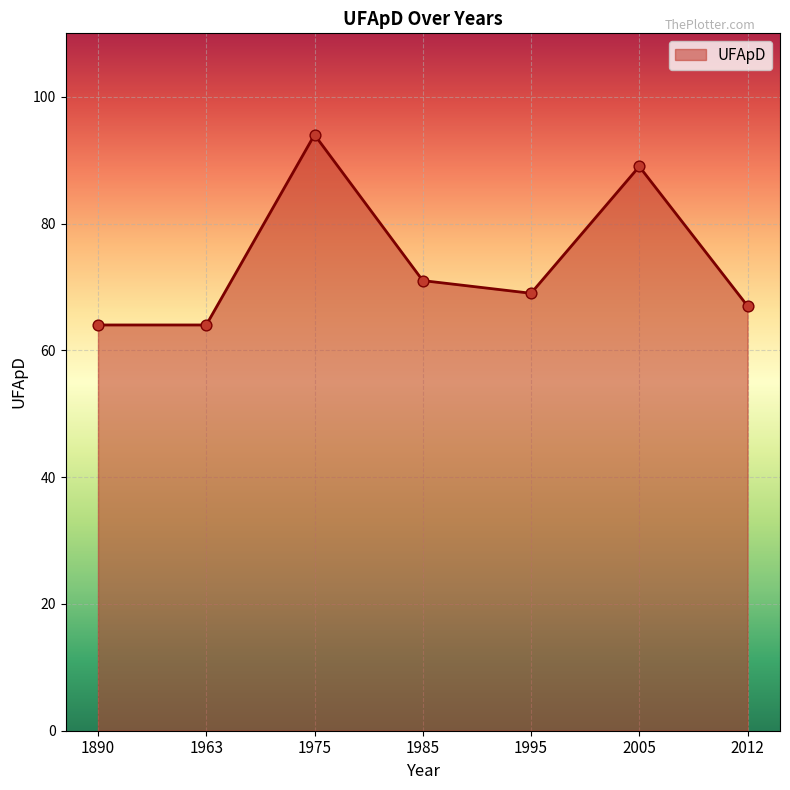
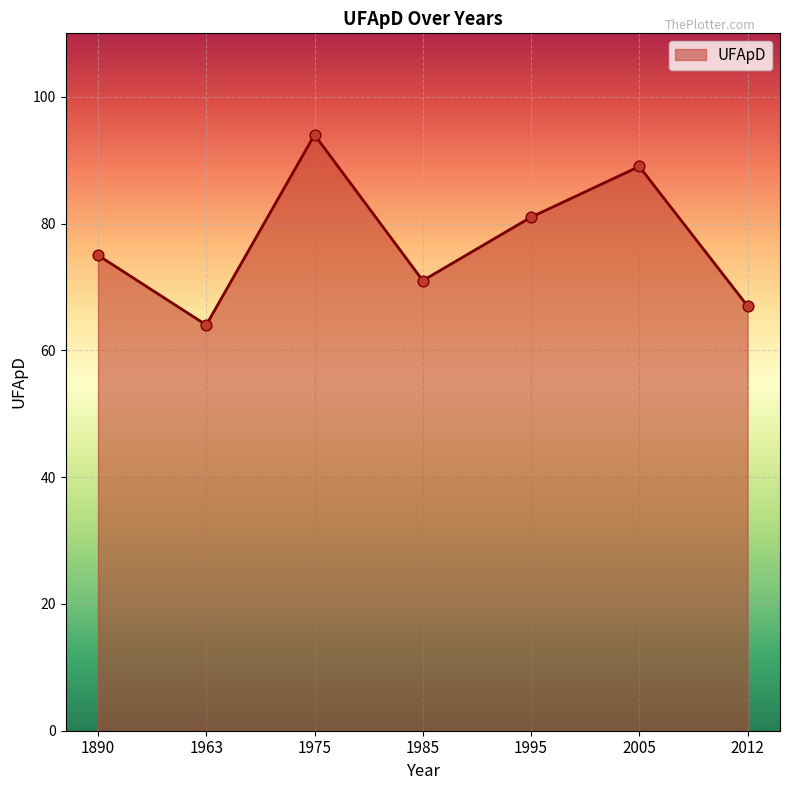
  {
-   "1890": 64,
+   "1890": 75,
    "1963": 64,
    "1975": 94,
    "1985": 71,
-   "1995": 69,
+   "1995": 81,
    "2005": 89,
    "2012": 67
  }
